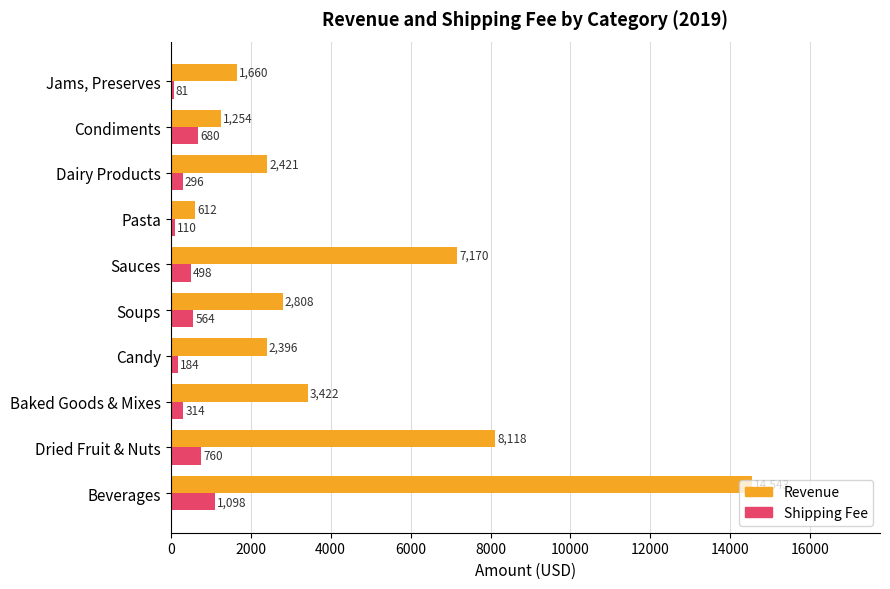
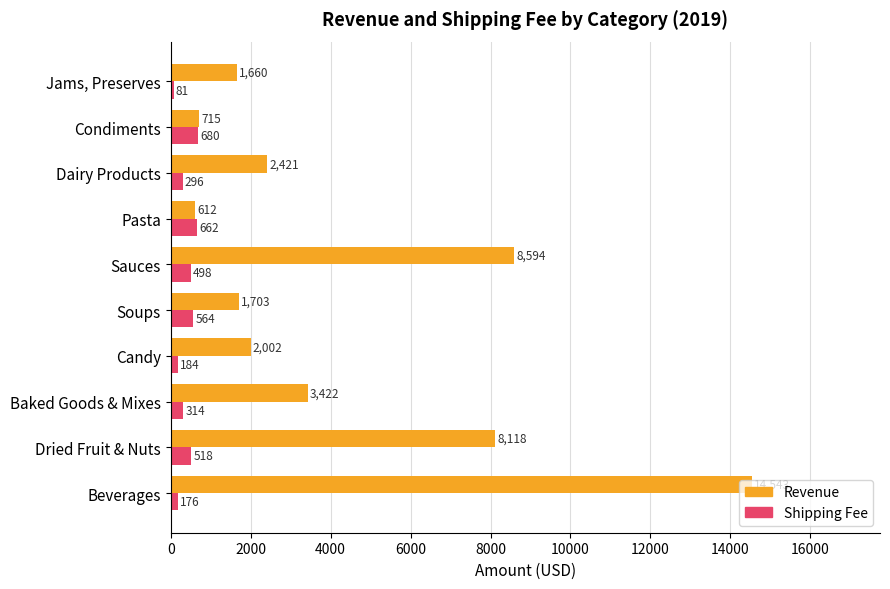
  {
    "Revenue": {
      "Jams, Preserves": "1,660",
-     "Condiments": "1,254",
+     "Condiments": "715",
      "Dairy Products": "2,421",
      "Pasta": "612",
-     "Sauces": "7,170",
-     "Soups": "2,808",
-     "Candy": "2,396",
+     "Sauces": "8,594",
+     "Soups": "1,703",
+     "Candy": "2,002",
      "Baked Goods & Mixes": "3,422",
      "Dried Fruit & Nuts": "8,118"
    },
    "Shipping Fee": {
      "Jams, Preserves": "81",
      "Condiments": "680",
      "Dairy Products": "296",
-     "Pasta": "110",
+     "Pasta": "662",
      "Sauces": "498",
      "Soups": "564",
      "Candy": "184",
      "Baked Goods & Mixes": "314",
-     "Dried Fruit & Nuts": "760",
-     "Beverages": "1,098"
+     "Dried Fruit & Nuts": "518",
+     "Beverages": "176"
    }
  }
